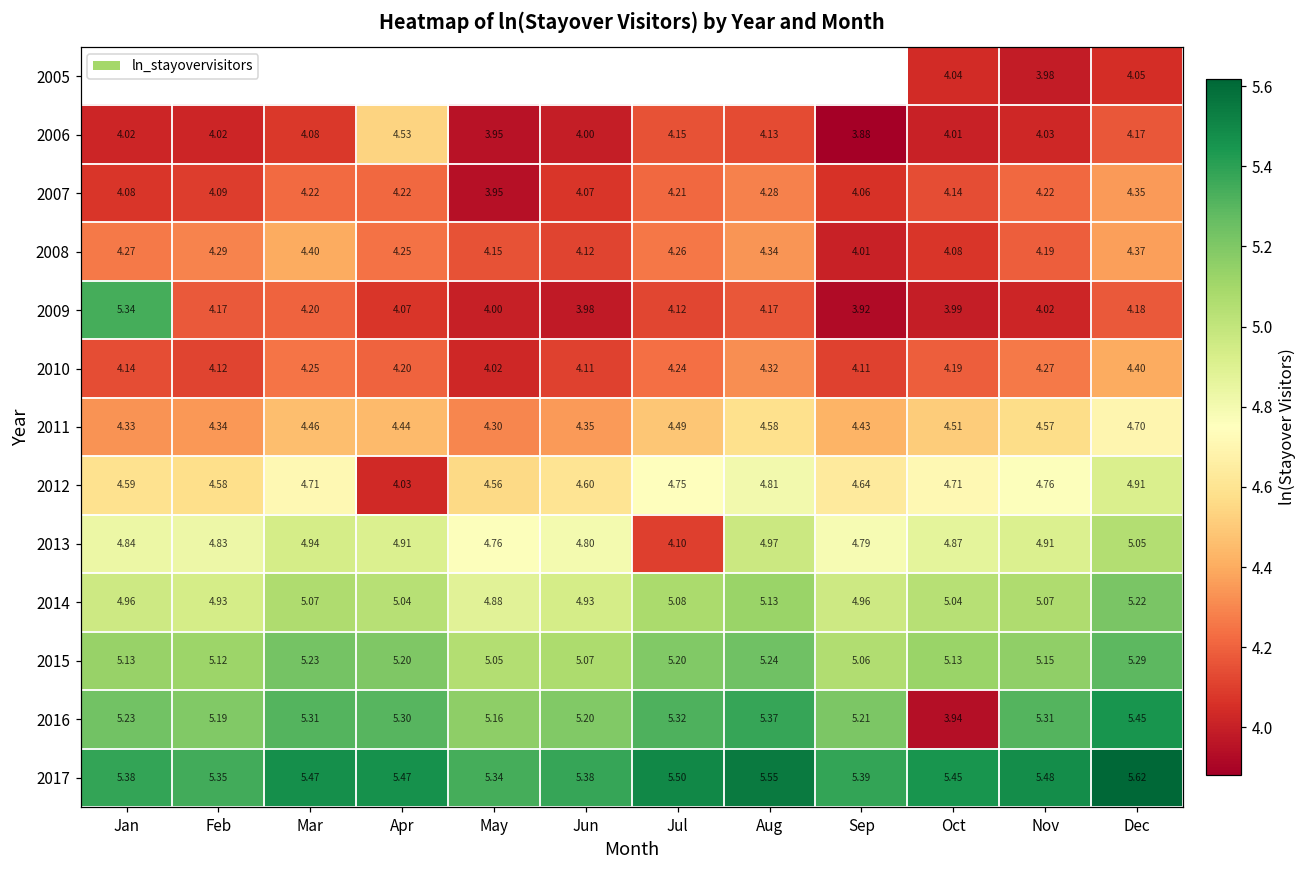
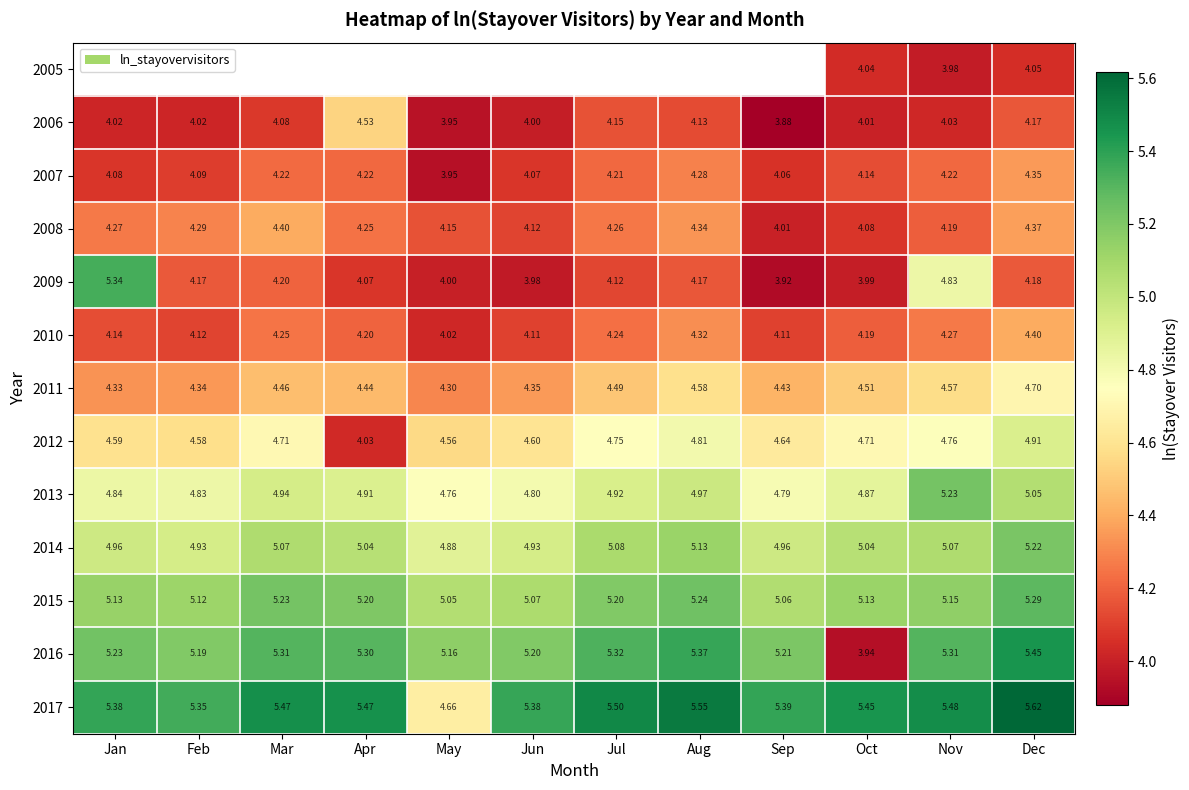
  {
    "2005": {
      "Oct": 4.04,
      "Nov": 3.98,
      "Dec": 4.05
    },
    "2006": {
      "Jan": 4.02,
      "Feb": 4.02,
      "Mar": 4.08,
      "Apr": 4.53,
      "May": 3.95,
      "Jun": 4.00,
      "Jul": 4.15,
      "Aug": 4.13,
      "Sep": 3.88,
      "Oct": 4.01,
      "Nov": 4.03,
      "Dec": 4.17
    },
    "2007": {
      "Jan": 4.08,
      "Feb": 4.09,
      "Mar": 4.22,
      "Apr": 4.22,
      "May": 3.95,
      "Jun": 4.07,
      "Jul": 4.21,
      "Aug": 4.28,
      "Sep": 4.06,
      "Oct": 4.14,
      "Nov": 4.22,
      "Dec": 4.35
    },
    "2008": {
      "Jan": 4.27,
      "Feb": 4.29,
      "Mar": 4.40,
      "Apr": 4.25,
      "May": 4.15,
      "Jun": 4.12,
      "Jul": 4.26,
      "Aug": 4.34,
      "Sep": 4.01,
      "Oct": 4.08,
      "Nov": 4.19,
      "Dec": 4.37
    },
    "2009": {
      "Jan": 5.34,
      "Feb": 4.17,
      "Mar": 4.20,
      "Apr": 4.07,
      "May": 4.00,
      "Jun": 3.98,
      "Jul": 4.12,
      "Aug": 4.17,
      "Sep": 3.92,
      "Oct": 3.99,
-     "Nov": 4.02,
+     "Nov": 4.83,
      "Dec": 4.18
    },
    "2010": {
      "Jan": 4.14,
      "Feb": 4.12,
      "Mar": 4.25,
      "Apr": 4.20,
      "May": 4.02,
      "Jun": 4.11,
      "Jul": 4.24,
      "Aug": 4.32,
      "Sep": 4.11,
      "Oct": 4.19,
      "Nov": 4.27,
      "Dec": 4.40
    },
    "2011": {
      "Jan": 4.33,
      "Feb": 4.34,
      "Mar": 4.46,
      "Apr": 4.44,
      "May": 4.30,
      "Jun": 4.35,
      "Jul": 4.49,
      "Aug": 4.58,
      "Sep": 4.43,
      "Oct": 4.51,
      "Nov": 4.57,
      "Dec": 4.70
    },
    "2012": {
      "Jan": 4.59,
      "Feb": 4.58,
      "Mar": 4.71,
      "Apr": 4.03,
      "May": 4.56,
      "Jun": 4.60,
      "Jul": 4.75,
      "Aug": 4.81,
      "Sep": 4.64,
      "Oct": 4.71,
      "Nov": 4.76,
      "Dec": 4.91
    },
    "2013": {
      "Jan": 4.84,
      "Feb": 4.83,
      "Mar": 4.94,
      "Apr": 4.91,
      "May": 4.76,
      "Jun": 4.80,
-     "Jul": 4.10,
+     "Jul": 4.92,
      "Aug": 4.97,
      "Sep": 4.79,
      "Oct": 4.87,
-     "Nov": 4.91,
+     "Nov": 5.23,
      "Dec": 5.05
    },
    "2014": {
      "Jan": 4.96,
      "Feb": 4.93,
      "Mar": 5.07,
      "Apr": 5.04,
      "May": 4.88,
      "Jun": 4.93,
      "Jul": 5.08,
      "Aug": 5.13,
      "Sep": 4.96,
      "Oct": 5.04,
      "Nov": 5.07,
      "Dec": 5.22
    },
    "2015": {
      "Jan": 5.13,
      "Feb": 5.12,
      "Mar": 5.23,
      "Apr": 5.20,
      "May": 5.05,
      "Jun": 5.07,
      "Jul": 5.20,
      "Aug": 5.24,
      "Sep": 5.06,
      "Oct": 5.13,
      "Nov": 5.15,
      "Dec": 5.29
    },
    "2016": {
      "Jan": 5.23,
      "Feb": 5.19,
      "Mar": 5.31,
      "Apr": 5.30,
      "May": 5.16,
      "Jun": 5.20,
      "Jul": 5.32,
      "Aug": 5.37,
      "Sep": 5.21,
      "Oct": 3.94,
      "Nov": 5.31,
      "Dec": 5.45
    },
    "2017": {
      "Jan": 5.38,
      "Feb": 5.35,
      "Mar": 5.47,
      "Apr": 5.47,
-     "May": 5.34,
+     "May": 4.66,
      "Jun": 5.38,
      "Jul": 5.50,
      "Aug": 5.55,
      "Sep": 5.39,
      "Oct": 5.45,
      "Nov": 5.48,
      "Dec": 5.62
    }
  }
